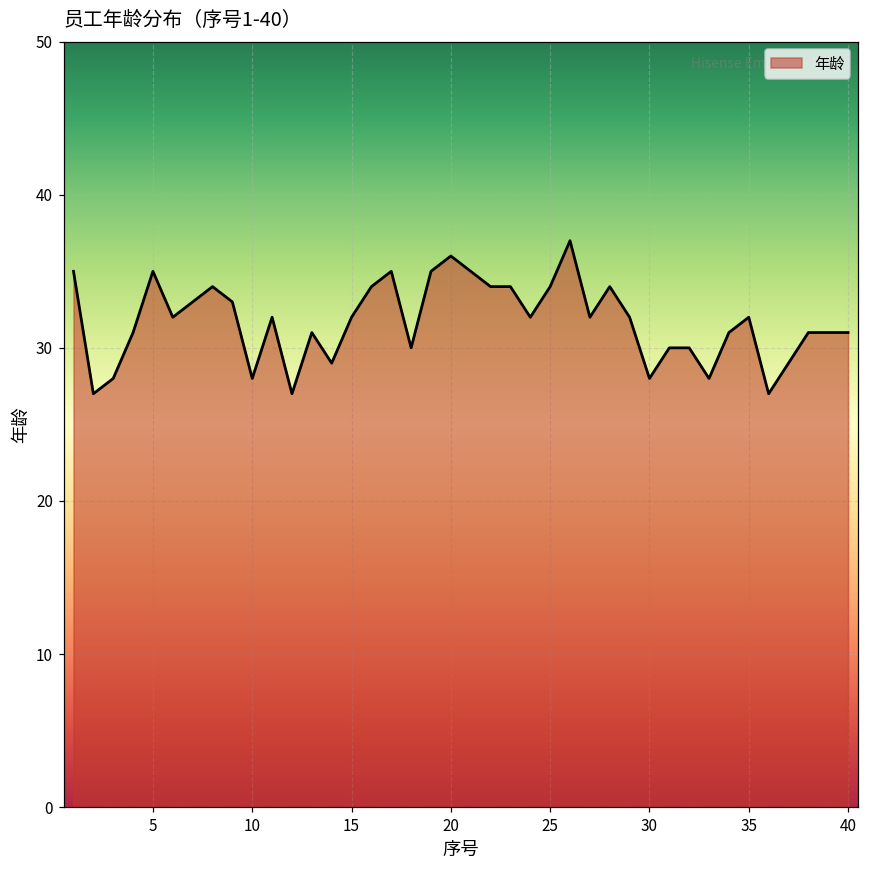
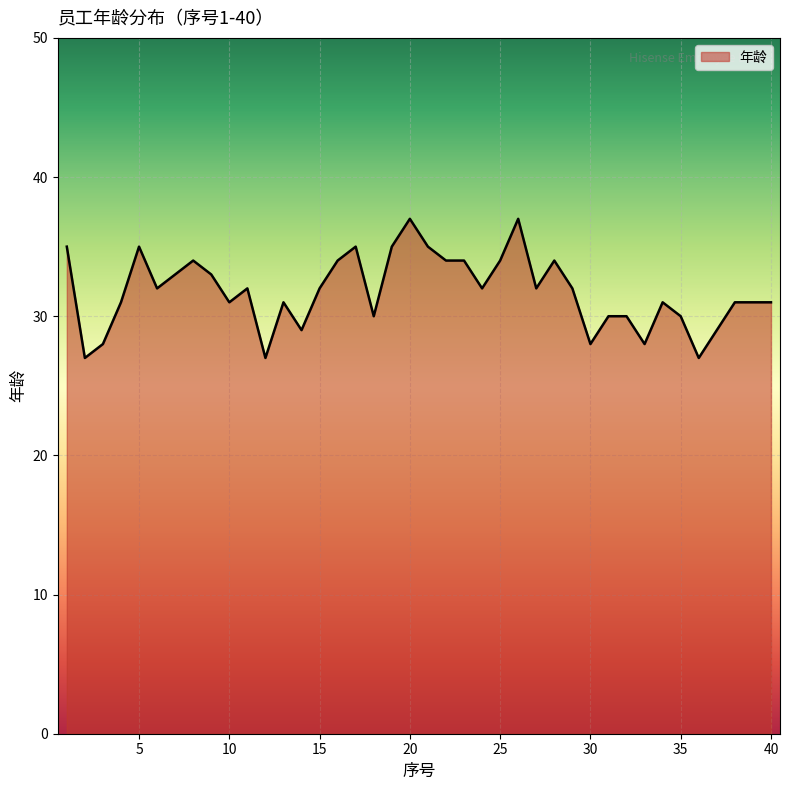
  {
    "5": 35,
-   "10": 28,
+   "10": 31,
    "15": 32,
-   "20": 36,
+   "20": 37,
    "25": 34,
    "30": 28,
-   "35": 32,
+   "35": 30,
    "40": 31
  }
